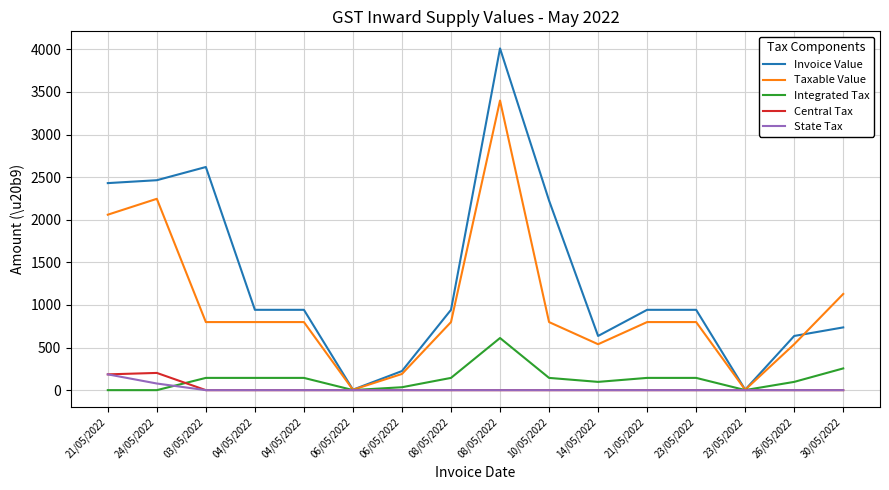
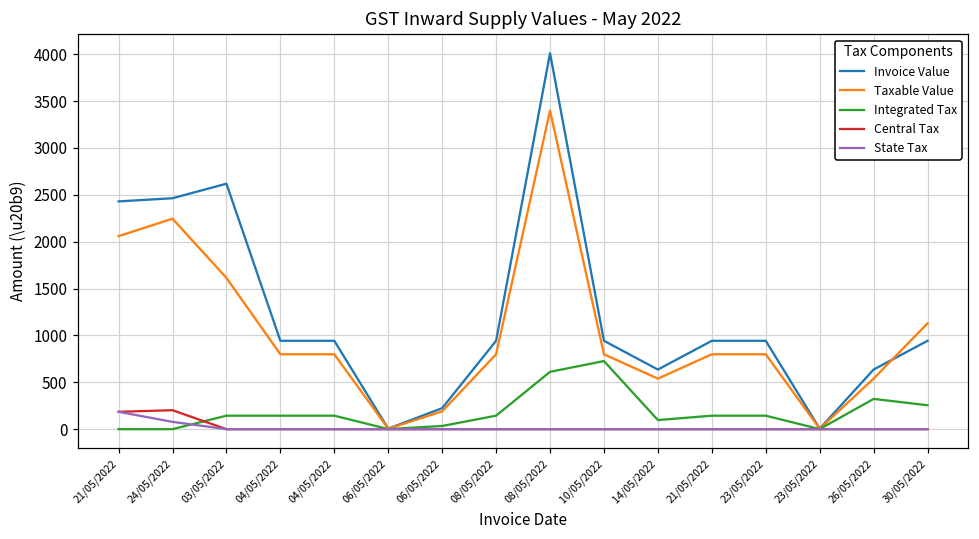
  {
    "Invoice Value": {
      "24/05/2022": 2500,
      "03/05/2022": 2600,
-     "10/05/2022": 2200,
+     "10/05/2022": 900,
      "14/05/2022": 600,
      "26/05/2022": 600,
-     "30/05/2022": 700
+     "30/05/2022": 900
    },
    "Taxable Value": {
      "24/05/2022": 2200,
-     "03/05/2022": 800,
+     "03/05/2022": 1600,
      "10/05/2022": 800,
      "14/05/2022": 500,
      "26/05/2022": 500,
      "30/05/2022": 1100
    },
    "Integrated Tax": {
      "24/05/2022": 0,
      "03/05/2022": 100,
-     "10/05/2022": 100,
+     "10/05/2022": 700,
      "14/05/2022": 100,
-     "26/05/2022": 100,
+     "26/05/2022": 300,
      "30/05/2022": 300
    },
    "Central Tax": {
      "24/05/2022": 200
    },
    "State Tax": {
      "24/05/2022": 100
    }
  }
